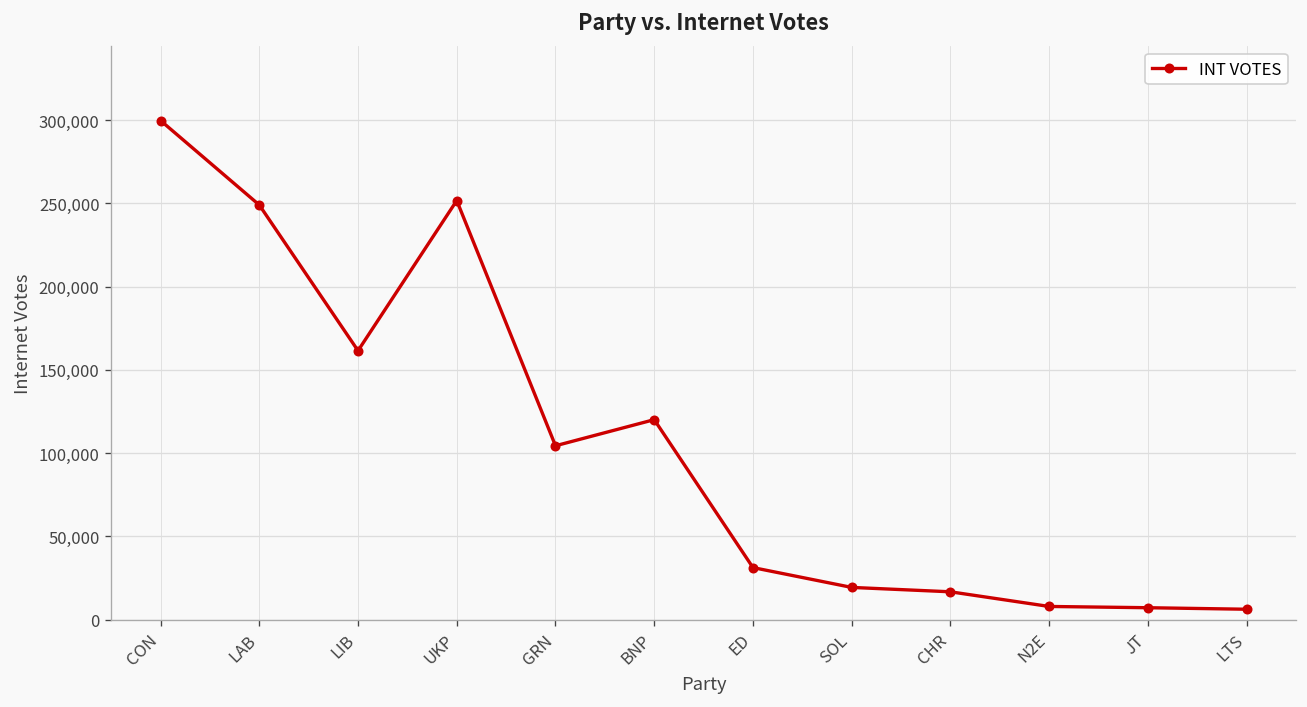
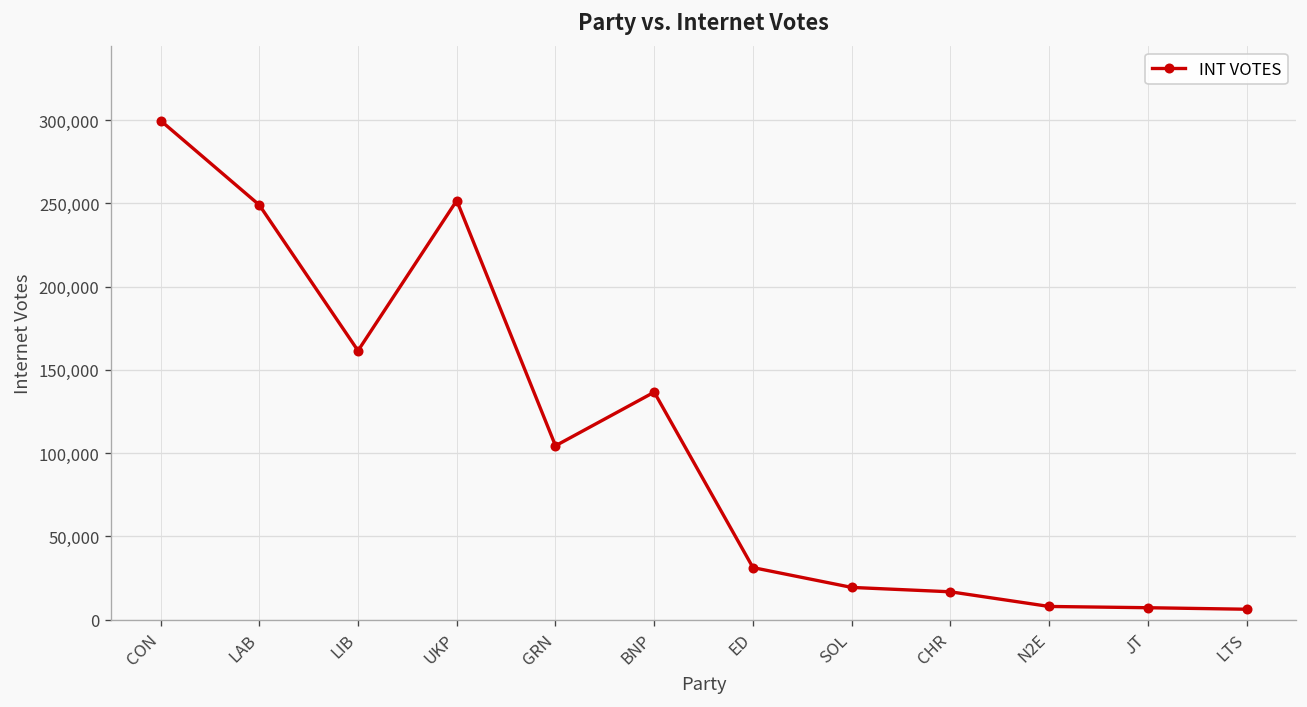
  {
    "CON": "300,000",
    "LAB": "249,000",
    "LIB": "162,000",
    "UKP": "252,000",
    "GRN": "104,000",
-   "BNP": "120,000",
+   "BNP": "137,000",
    "ED": "31,000",
    "SOL": "19,000",
    "CHR": "17,000",
    "N2E": "8,000",
    "JT": "7,000",
    "LTS": "6,000"
  }
